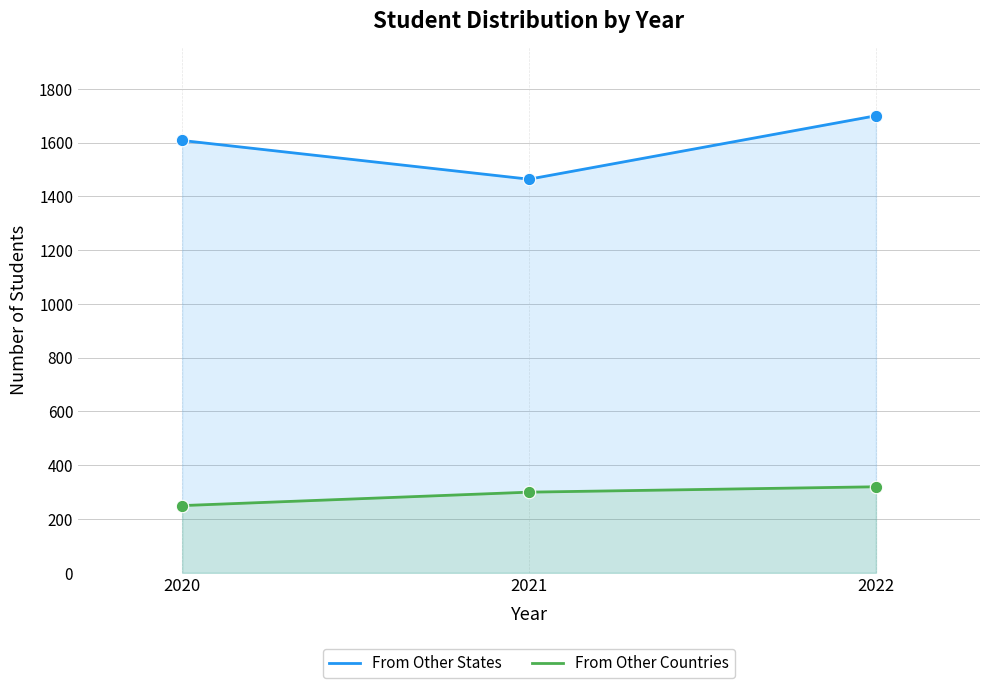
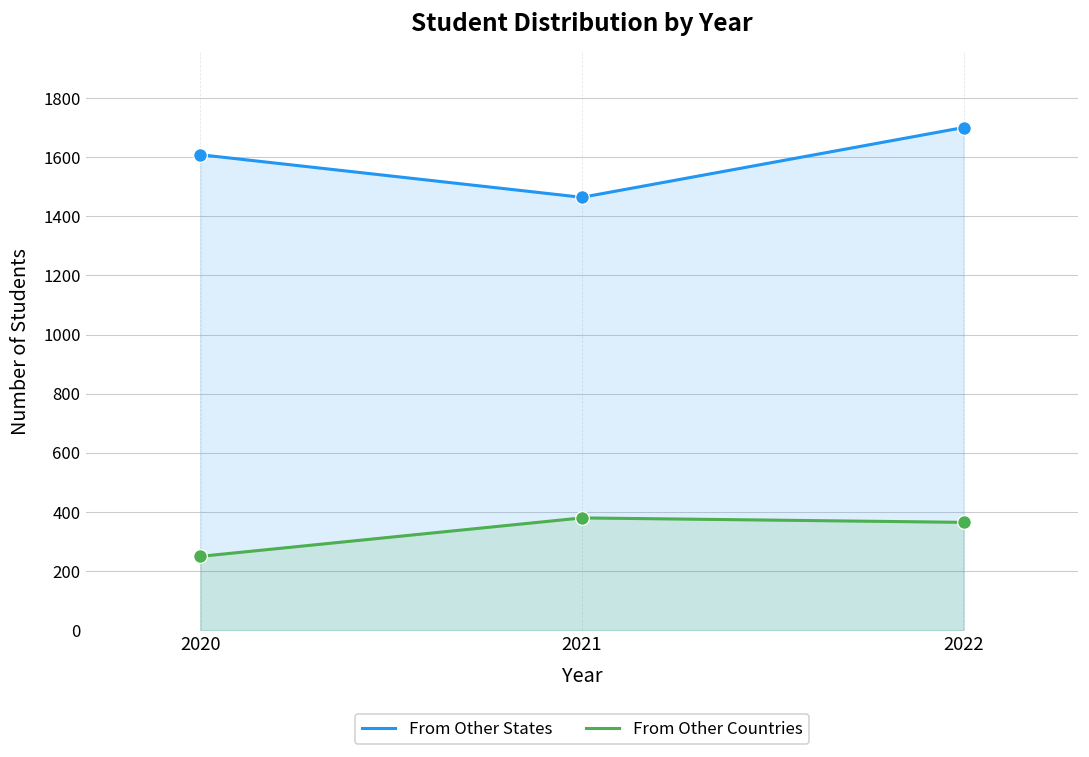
  {
    "From Other States": {
      "2020": 1610,
      "2021": 1460,
      "2022": 1700
    },
    "From Other Countries": {
      "2020": 250,
-     "2021": 300,
-     "2022": 320
+     "2021": 380,
+     "2022": 370
    }
  }
